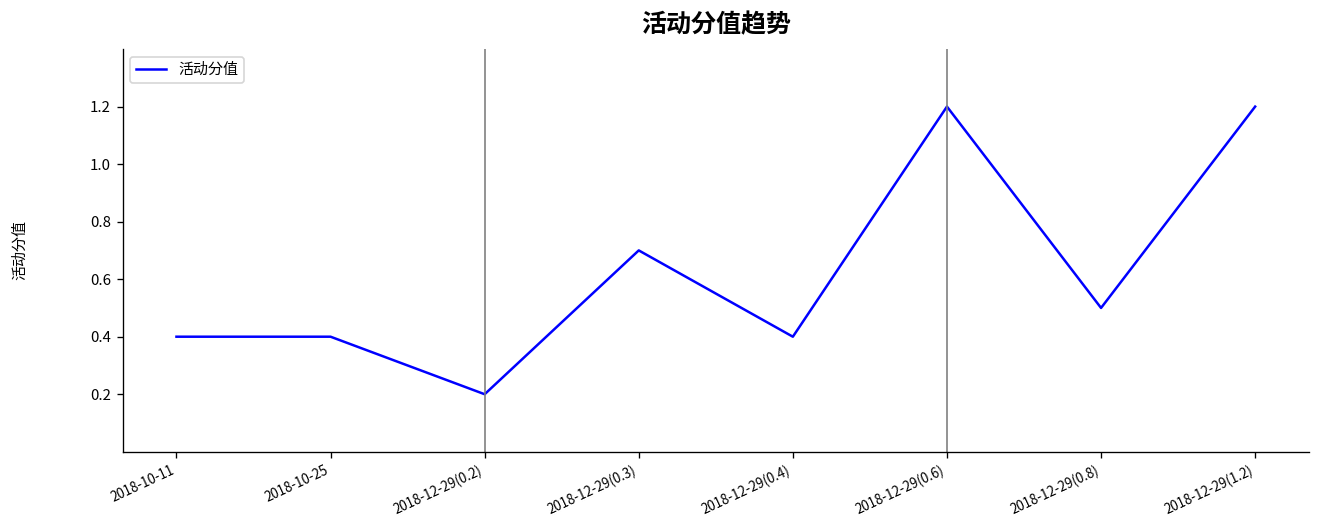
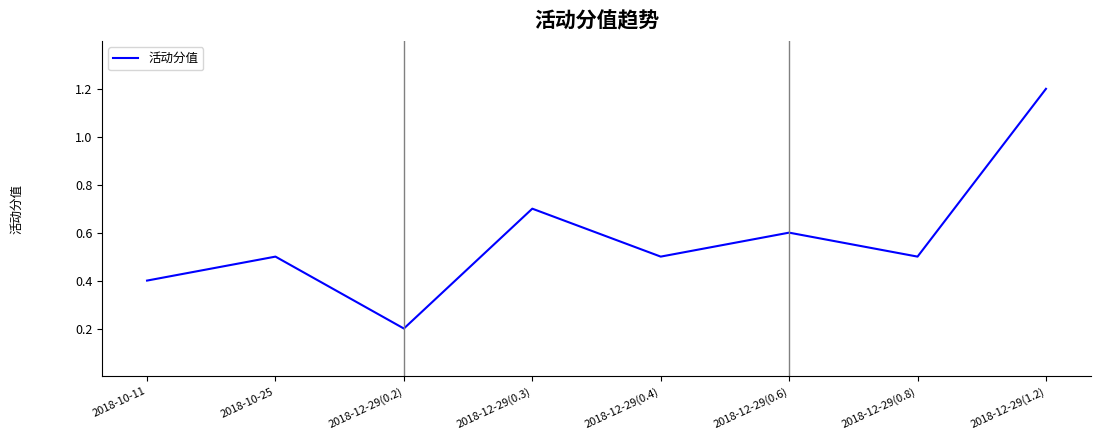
  {
    "2018-10-11": 0.4,
-   "2018-10-25": 0.4,
+   "2018-10-25": 0.5,
    "2018-12-29(0.2)": 0.2,
    "2018-12-29(0.3)": 0.7,
-   "2018-12-29(0.4)": 0.4,
-   "2018-12-29(0.6)": 1.2,
+   "2018-12-29(0.4)": 0.5,
+   "2018-12-29(0.6)": 0.6,
    "2018-12-29(0.8)": 0.5,
    "2018-12-29(1.2)": 1.2
  }
